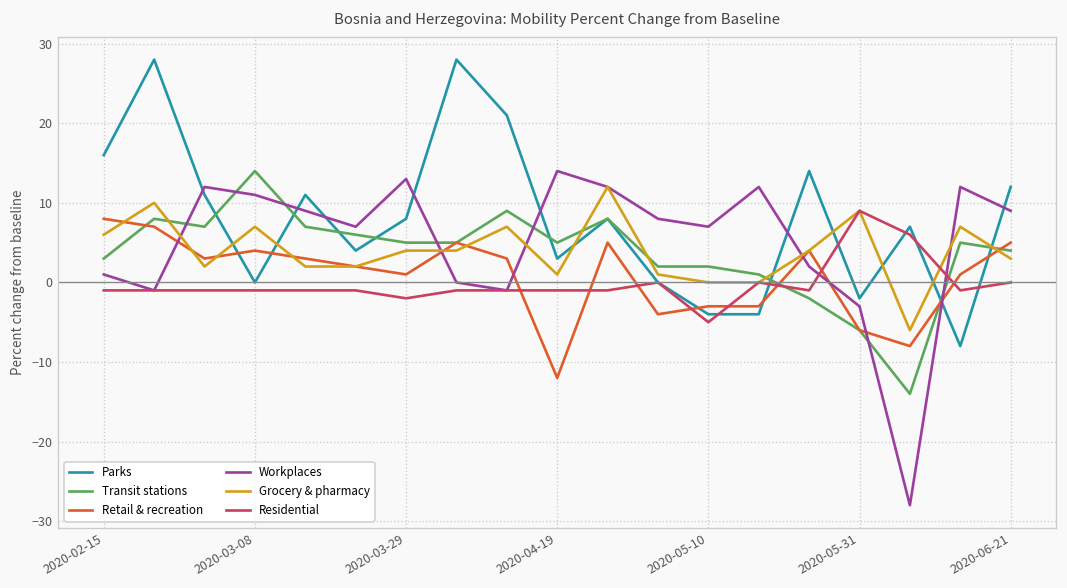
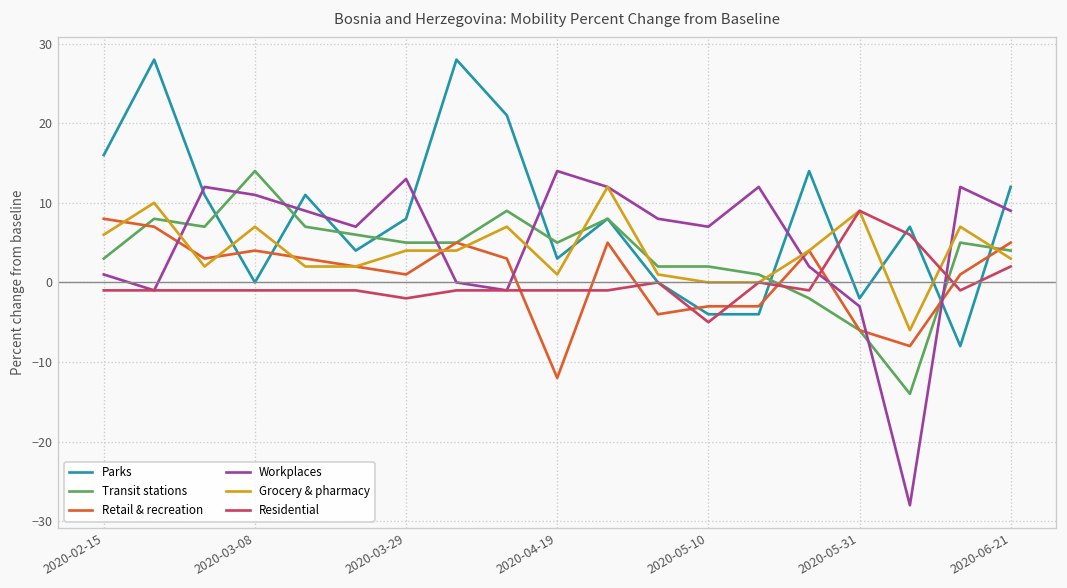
  {
    "Parks": {
      "2020-02-15": 16,
      "2020-03-08": 0,
      "2020-03-29": 8,
      "2020-04-19": 3,
      "2020-05-10": -4,
      "2020-05-31": -2,
      "2020-06-21": 12
    },
    "Transit stations": {
      "2020-02-15": 3,
      "2020-03-08": 14,
      "2020-03-29": 5,
      "2020-04-19": 5,
      "2020-05-10": 2,
      "2020-06-21": 4
    },
    "Retail & recreation": {
      "2020-02-15": 8,
      "2020-03-08": 4,
      "2020-03-29": 1,
      "2020-04-19": -12,
      "2020-05-10": -3,
      "2020-06-21": 5
    },
    "Workplaces": {
      "2020-02-15": 1,
      "2020-03-08": 11,
      "2020-03-29": 13,
      "2020-04-19": 14,
      "2020-05-10": 7,
      "2020-05-31": -3,
      "2020-06-21": 9
    },
    "Grocery & pharmacy": {
      "2020-02-15": 6,
      "2020-03-08": 7,
      "2020-03-29": 4,
      "2020-04-19": 1,
      "2020-05-10": 0,
      "2020-06-21": 3
    },
    "Residential": {
      "2020-02-15": -1,
      "2020-03-08": -1,
      "2020-03-29": -2,
      "2020-04-19": -1,
      "2020-05-10": -5,
-     "2020-06-21": 0
+     "2020-06-21": 2
    }
  }
